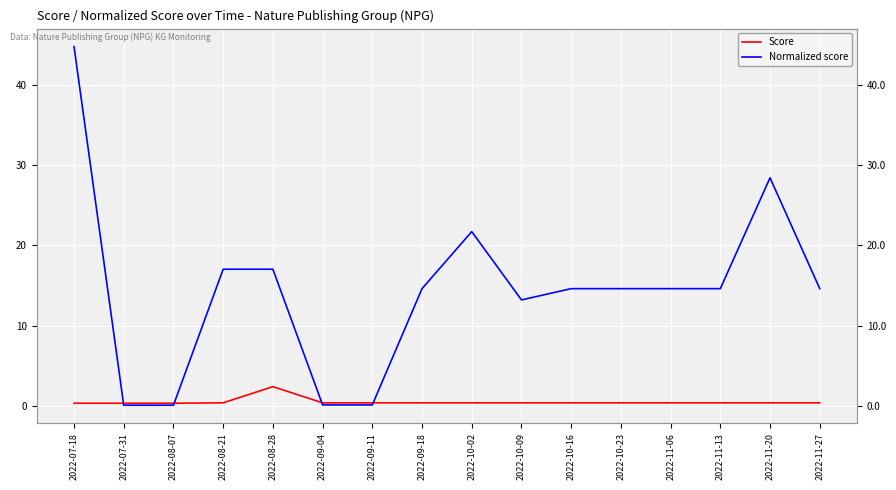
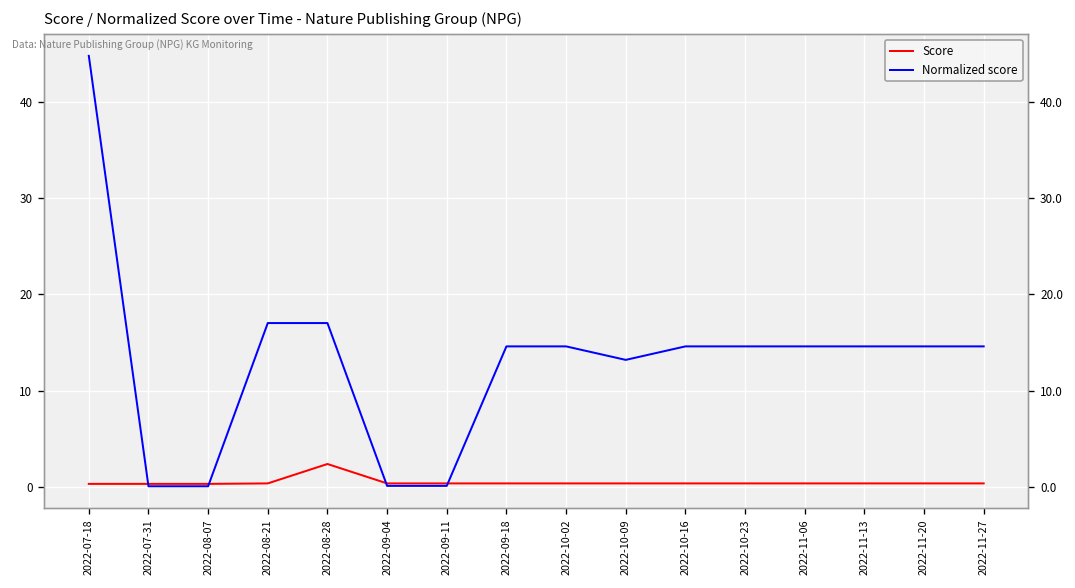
  {
    "Score": {
      "2022-07-18": 0,
      "2022-08-21": 0,
      "2022-08-28": 2,
      "2022-09-18": 0,
      "2022-10-02": 0,
      "2022-10-09": 0,
      "2022-10-16": 0,
      "2022-10-23": 0,
      "2022-11-06": 0,
      "2022-11-13": 0,
      "2022-11-20": 0,
      "2022-11-27": 0
    },
    "Normalized score": {
      "2022-07-18": 45,
      "2022-08-21": 17,
      "2022-08-28": 17,
      "2022-09-18": 15,
-     "2022-10-02": 22,
+     "2022-10-02": 15,
      "2022-10-09": 13,
      "2022-10-16": 15,
      "2022-10-23": 15,
      "2022-11-06": 15,
      "2022-11-13": 15,
-     "2022-11-20": 28,
+     "2022-11-20": 15,
      "2022-11-27": 15
    }
  }
